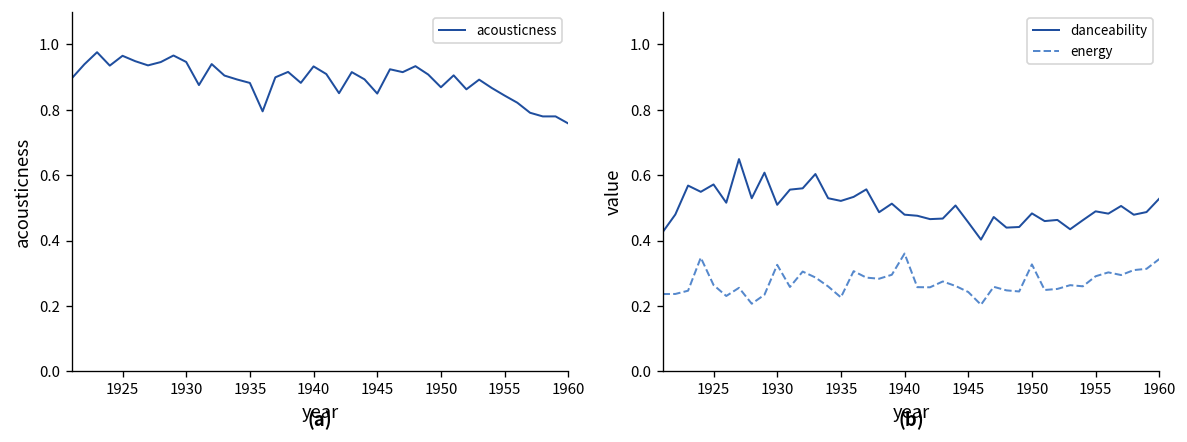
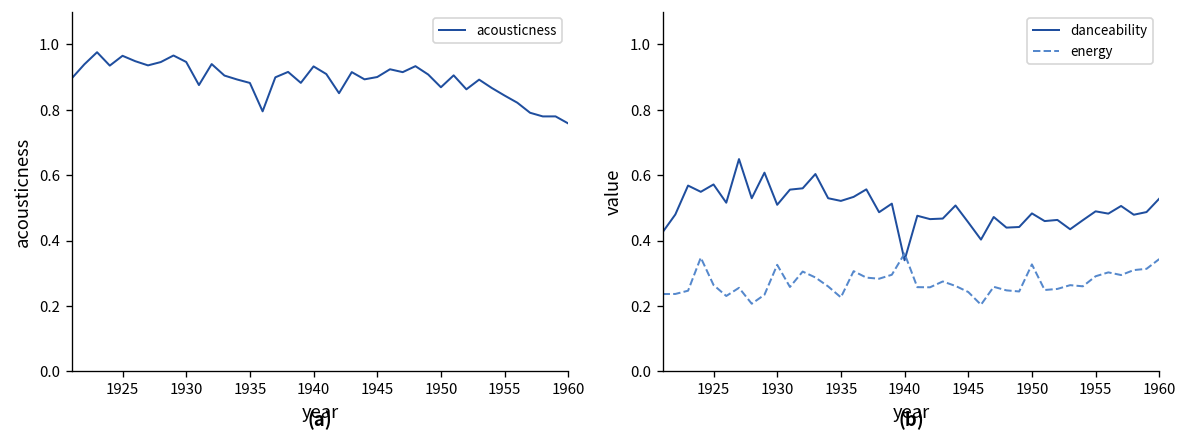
  {
    "(a)": {
      "1925": 0.97,
      "1930": 0.95,
      "1935": 0.88,
      "1940": 0.93,
-     "1945": 0.85,
+     "1945": 0.90,
      "1950": 0.87,
      "1955": 0.84,
      "1960": 0.76
    },
    "(b)": {
      "danceability": {
        "1925": 0.57,
        "1930": 0.51,
        "1935": 0.52,
-       "1940": 0.48,
+       "1940": 0.34,
        "1945": 0.46,
        "1950": 0.48,
        "1955": 0.49,
        "1960": 0.53
      },
      "energy": {
        "1925": 0.26,
        "1930": 0.33,
        "1935": 0.23,
        "1940": 0.36,
        "1945": 0.24,
        "1950": 0.33,
        "1955": 0.29,
        "1960": 0.34
      }
    }
  }
